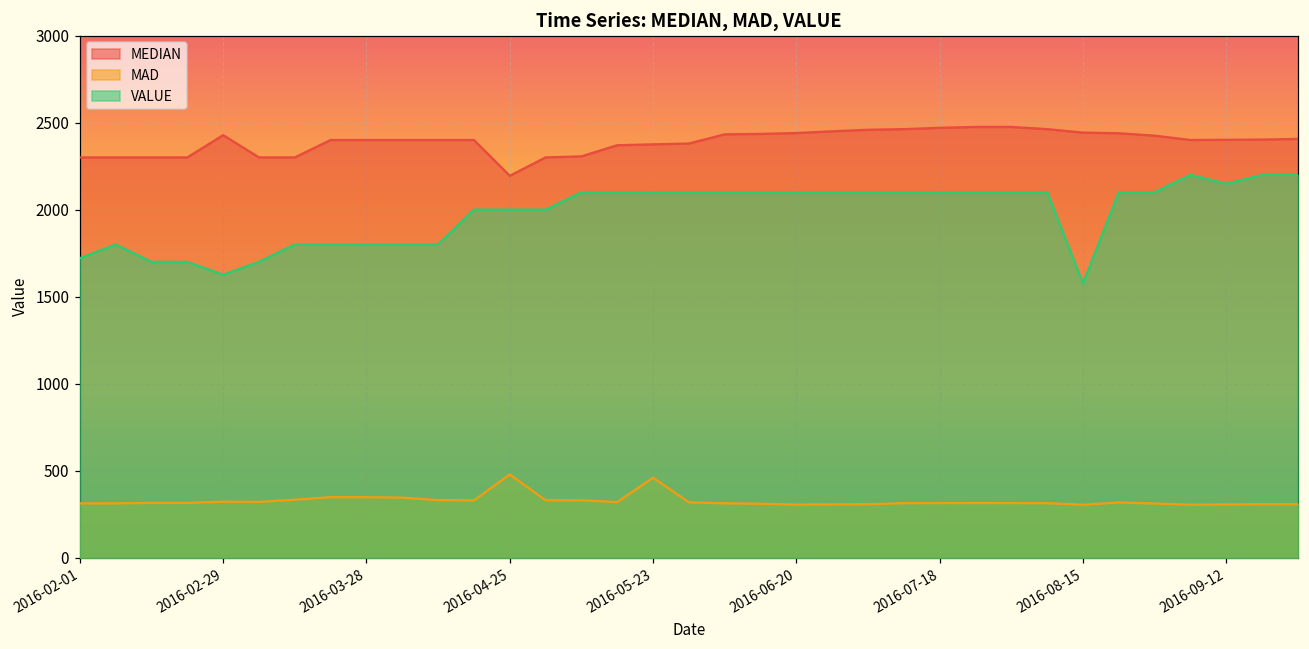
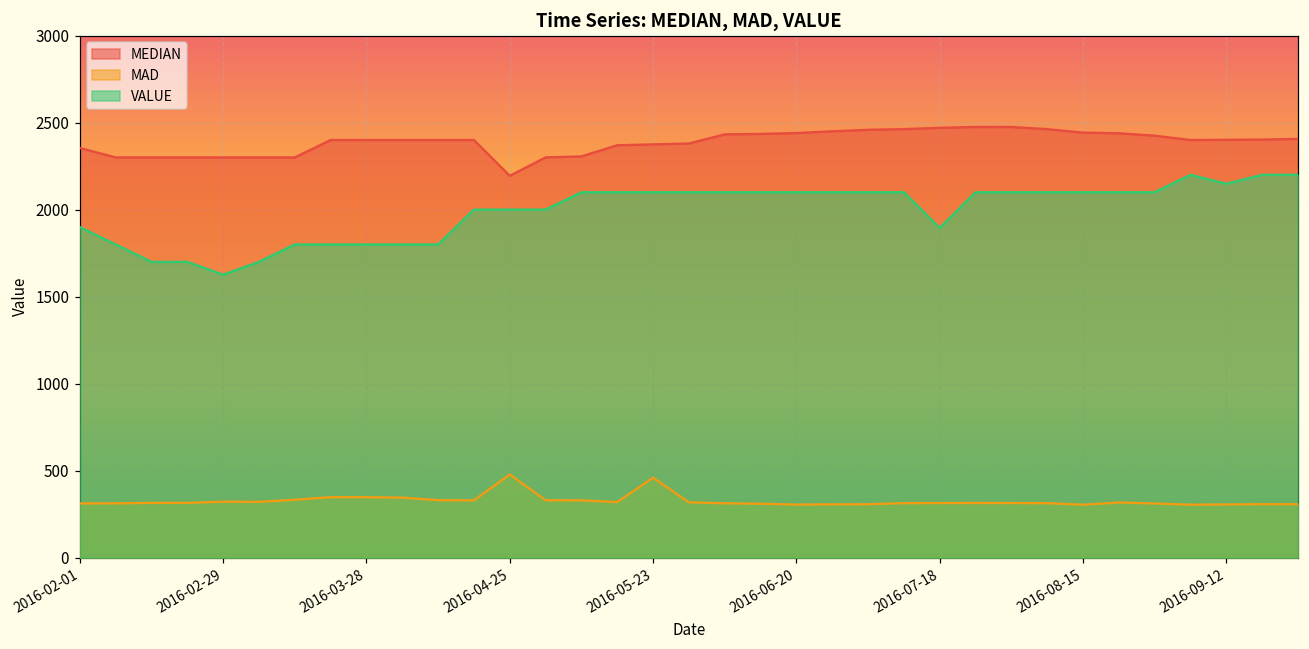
  {
    "MEDIAN": {
-     "2016-02-01": 2300,
-     "2016-02-29": 2430,
+     "2016-02-01": 2350,
+     "2016-02-29": 2300,
      "2016-03-28": 2400,
      "2016-04-25": 2190,
      "2016-05-23": 2380,
      "2016-06-20": 2440,
      "2016-07-18": 2470,
      "2016-08-15": 2440,
      "2016-09-12": 2400
    },
    "MAD": {
      "2016-02-01": 310,
      "2016-02-29": 320,
      "2016-03-28": 350,
      "2016-04-25": 480,
      "2016-05-23": 460,
      "2016-06-20": 310,
      "2016-07-18": 310,
      "2016-08-15": 300,
      "2016-09-12": 310
    },
    "VALUE": {
-     "2016-02-01": 1720,
+     "2016-02-01": 1900,
      "2016-02-29": 1630,
      "2016-03-28": 1800,
      "2016-04-25": 2000,
      "2016-05-23": 2100,
      "2016-06-20": 2100,
-     "2016-07-18": 2100,
-     "2016-08-15": 1580,
+     "2016-07-18": 1890,
+     "2016-08-15": 2100,
      "2016-09-12": 2150
    }
  }
